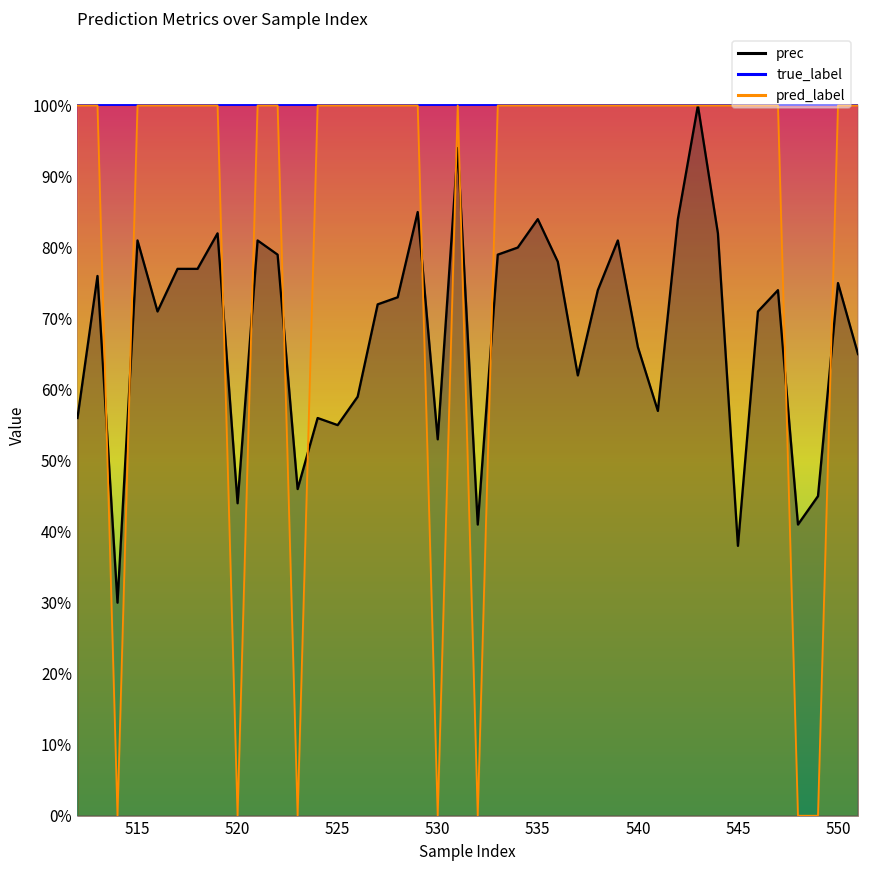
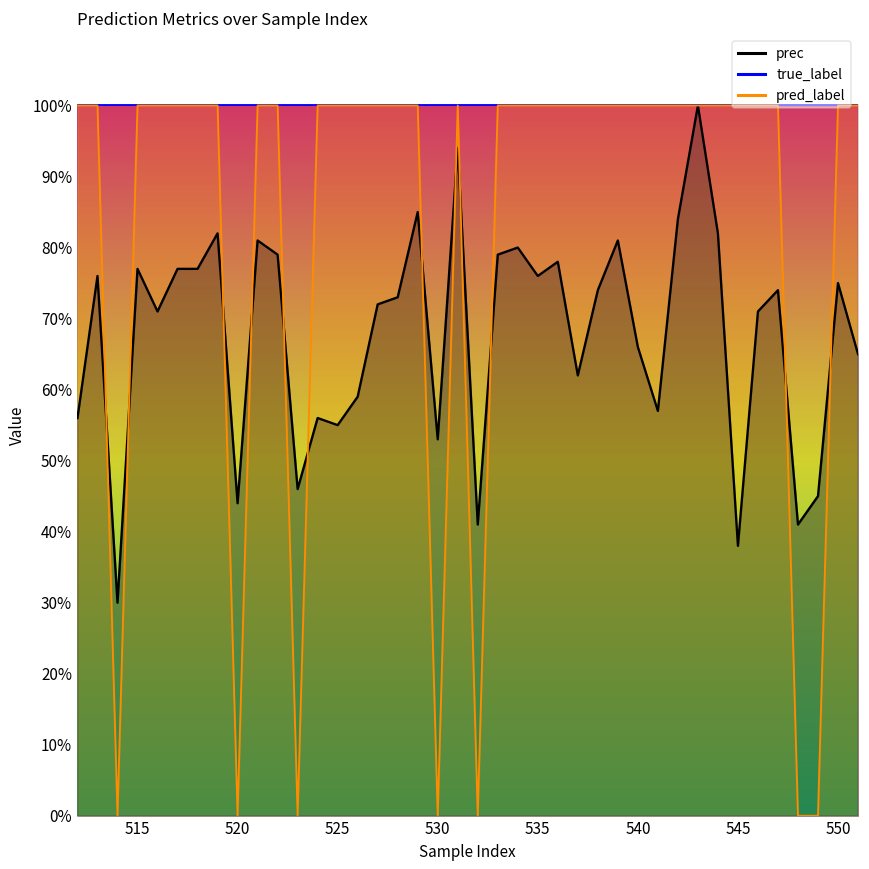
  {
    "prec": {
-     "515": "81%",
+     "515": "77%",
      "520": "44%",
      "525": "55%",
      "530": "53%",
-     "535": "84%",
+     "535": "76%",
      "540": "66%",
      "545": "38%",
      "550": "75%"
    },
    "true_label": {
      "520": "100%",
      "530": "100%"
    },
    "pred_label": {
      "520": "0%",
      "530": "0%"
    }
  }
